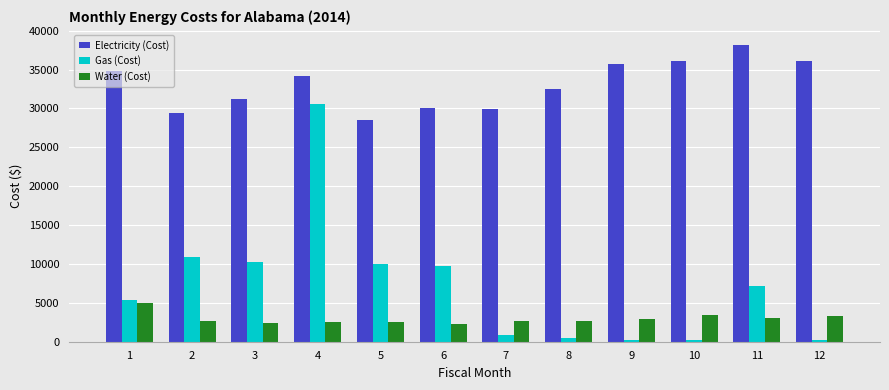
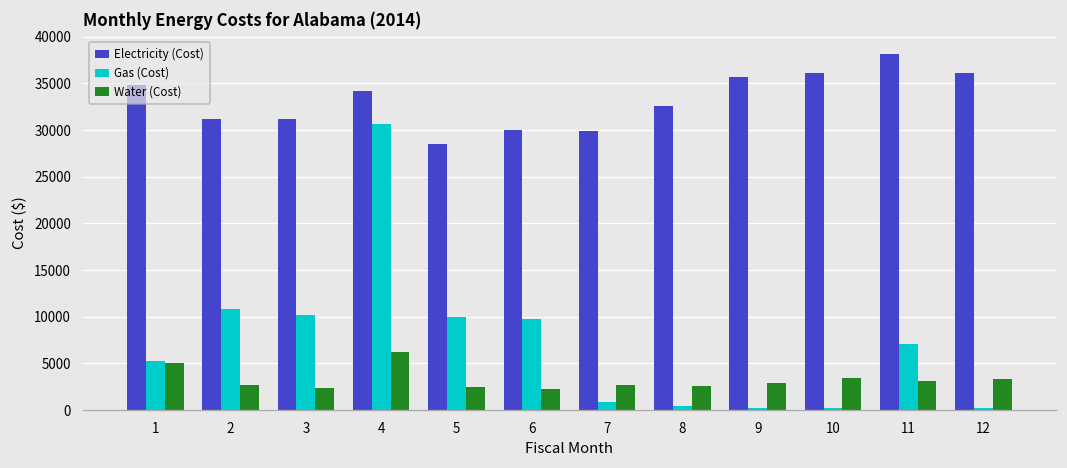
  {
    "Electricity (Cost)": {
-     "2": 29000,
+     "2": 31000,
      "3": 31000,
      "4": 34000,
      "5": 29000,
      "6": 30000,
      "7": 30000,
      "8": 33000,
      "9": 36000,
      "10": 36000,
      "11": 38000,
      "12": 36000
    },
    "Gas (Cost)": {
      "1": 5000,
      "2": 11000,
      "3": 10000,
      "4": 31000,
      "5": 10000,
      "6": 10000,
      "7": 1000,
      "8": 0,
      "11": 7000
    },
    "Water (Cost)": {
      "1": 5000,
      "2": 3000,
      "3": 2000,
-     "4": 2000,
+     "4": 6000,
      "5": 2000,
      "6": 2000,
      "7": 3000,
      "8": 3000,
      "9": 3000,
      "10": 3000,
      "11": 3000,
      "12": 3000
    }
  }
